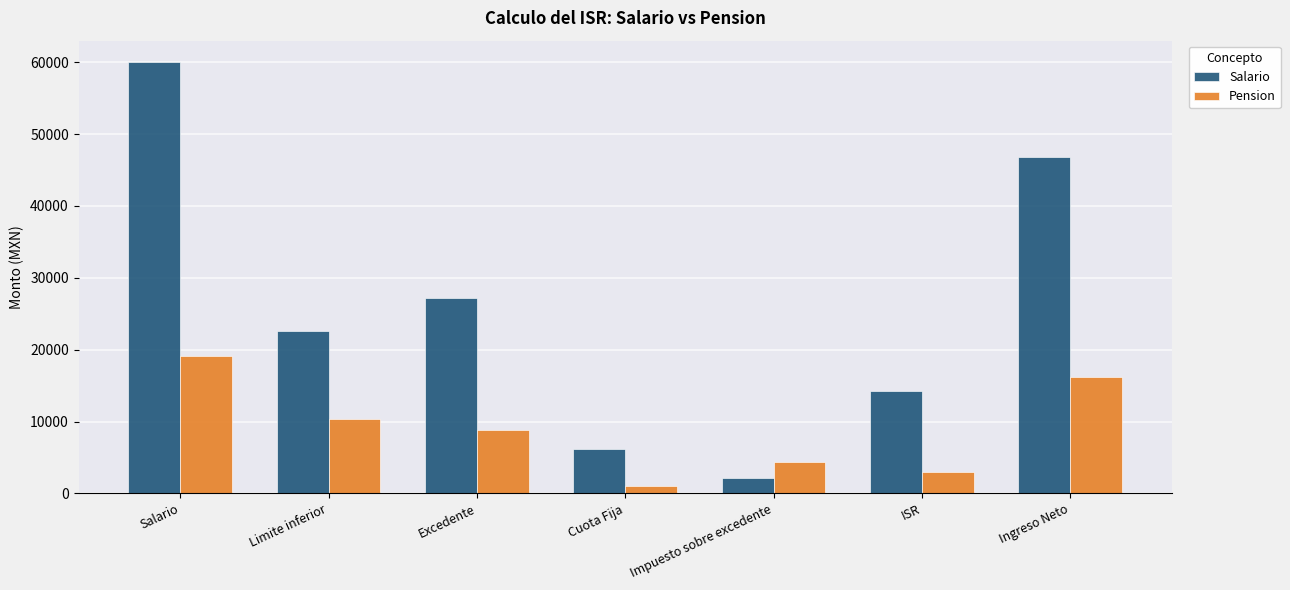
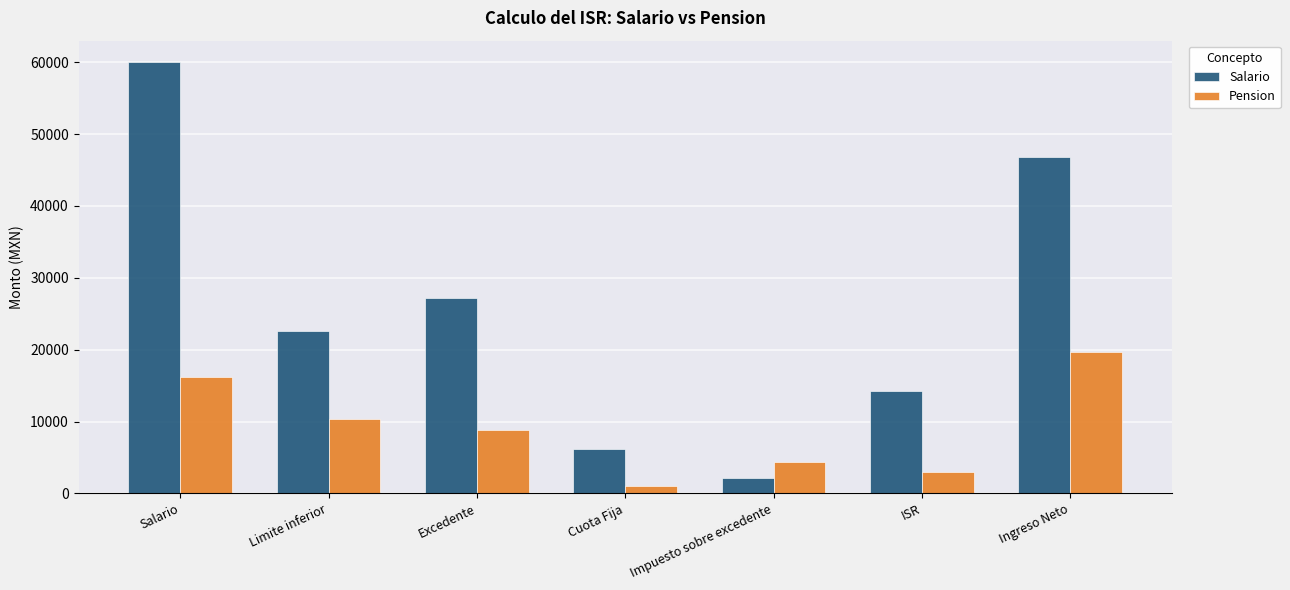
  {
    "Salario": {
      "Salario": 60000,
      "Limite inferior": 23000,
      "Excedente": 27000,
      "Cuota Fija": 6000,
      "Impuesto sobre excedente": 2000,
      "ISR": 14000,
      "Ingreso Neto": 47000
    },
    "Pension": {
-     "Salario": 19000,
+     "Salario": 16000,
      "Limite inferior": 10000,
      "Excedente": 9000,
      "Cuota Fija": 1000,
      "Impuesto sobre excedente": 4000,
      "ISR": 3000,
-     "Ingreso Neto": 16000
+     "Ingreso Neto": 20000
    }
  }
